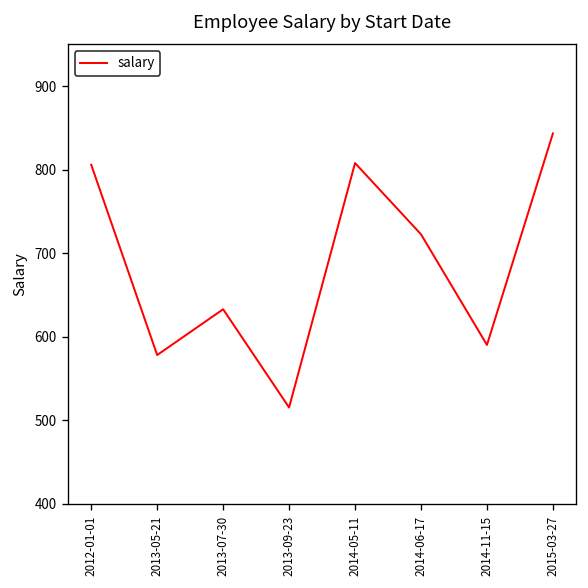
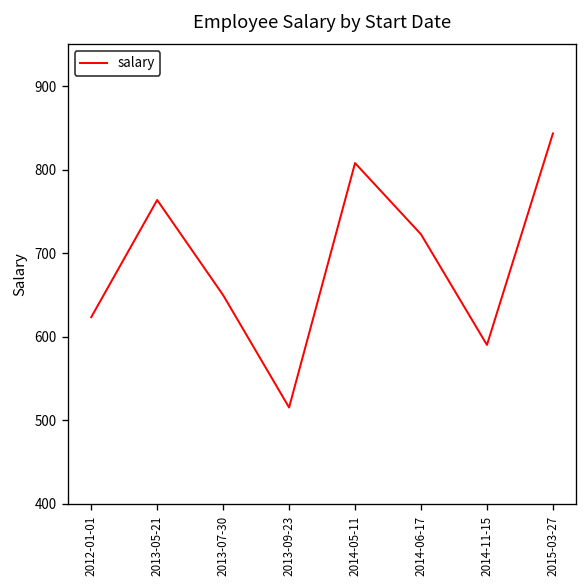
  {
-   "2012-01-01": 810,
-   "2013-05-21": 580,
-   "2013-07-30": 630,
+   "2012-01-01": 620,
+   "2013-05-21": 760,
+   "2013-07-30": 650,
    "2013-09-23": 520,
    "2014-05-11": 810,
    "2014-06-17": 720,
    "2014-11-15": 590,
    "2015-03-27": 840
  }
